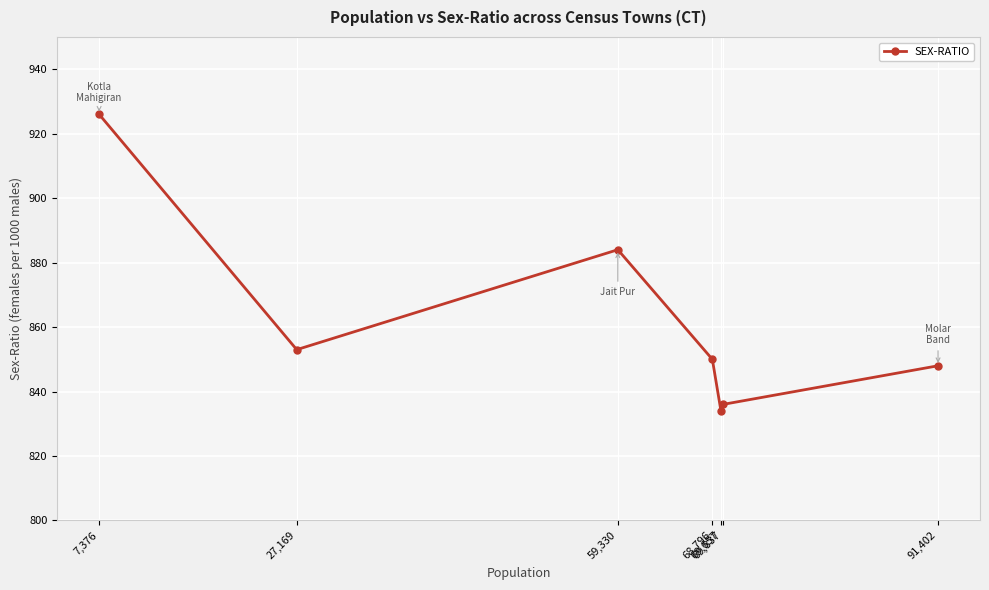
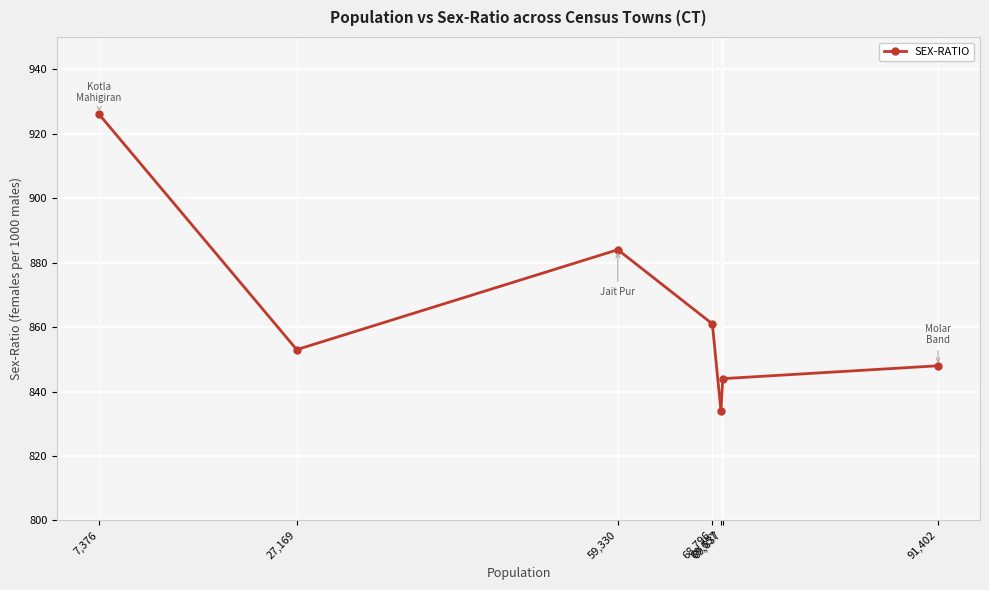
  {
    "7,376": 926,
    "27,169": 853,
    "59,330": 884,
-   "68,796": 850,
+   "68,796": 861,
    "69,657": 834,
-   "69,837": 836,
+   "69,837": 844,
    "91,402": 848
  }
